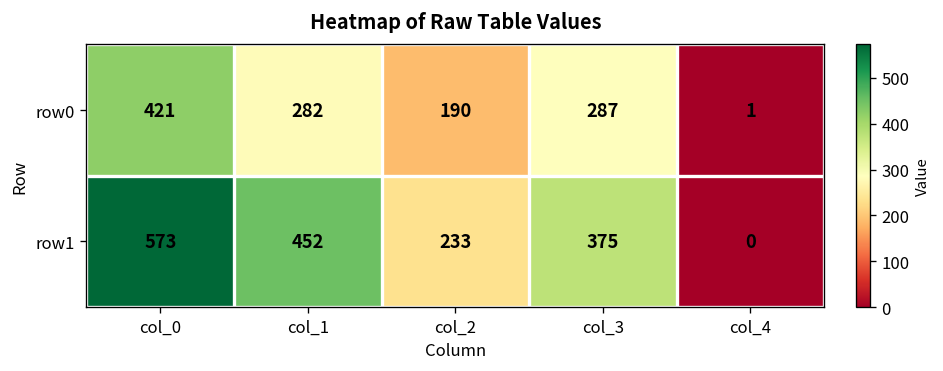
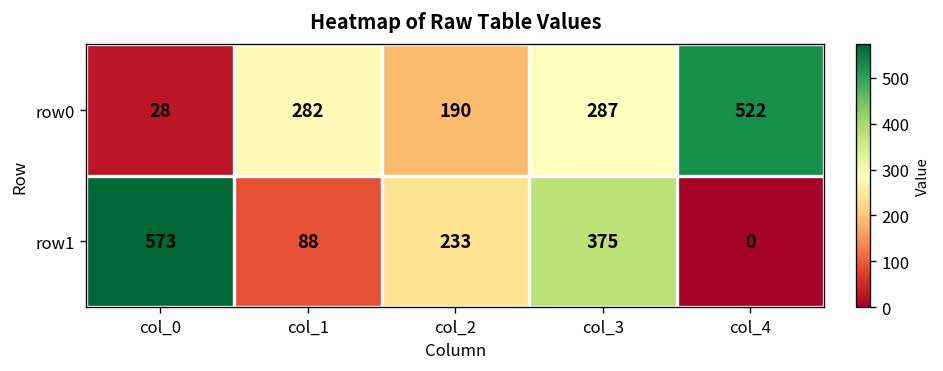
  {
    "row0": {
-     "col_0": 421,
+     "col_0": 28,
      "col_1": 282,
      "col_2": 190,
      "col_3": 287,
-     "col_4": 1
+     "col_4": 522
    },
    "row1": {
      "col_0": 573,
-     "col_1": 452,
+     "col_1": 88,
      "col_2": 233,
      "col_3": 375,
      "col_4": 0
    }
  }
